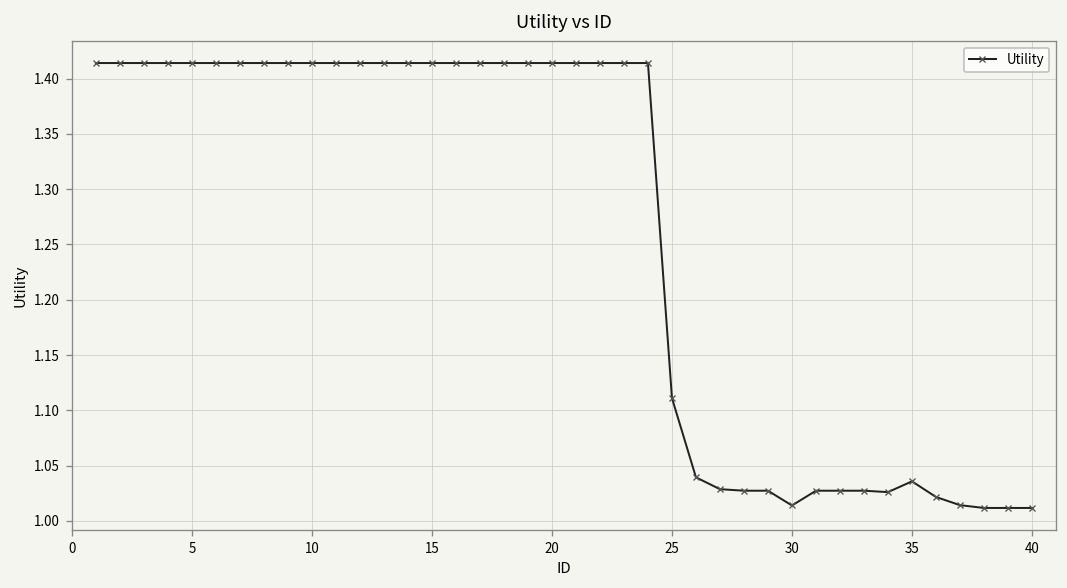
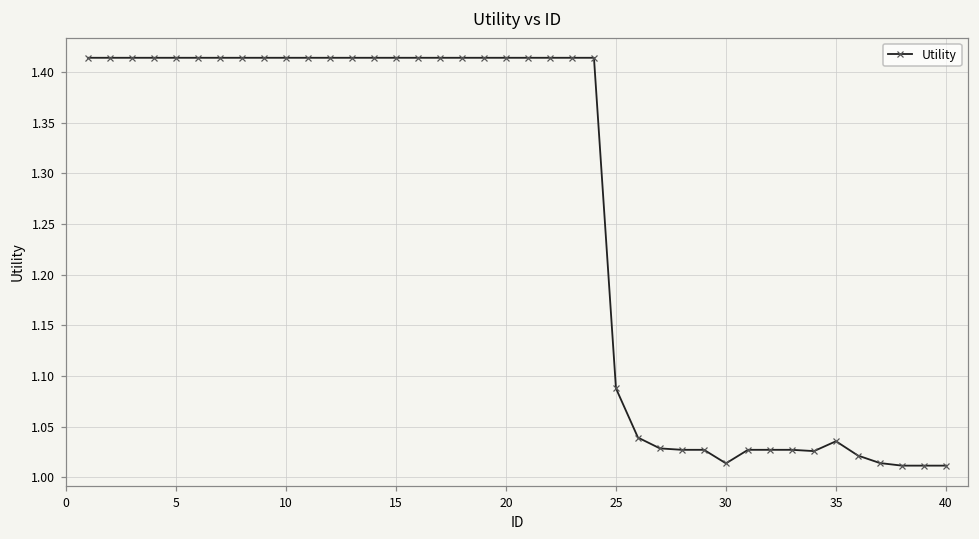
  {
    "5": 1.41,
    "10": 1.41,
    "15": 1.41,
    "20": 1.41,
-   "25": 1.11,
+   "25": 1.09,
    "30": 1.01,
    "35": 1.04,
    "40": 1.01
  }
